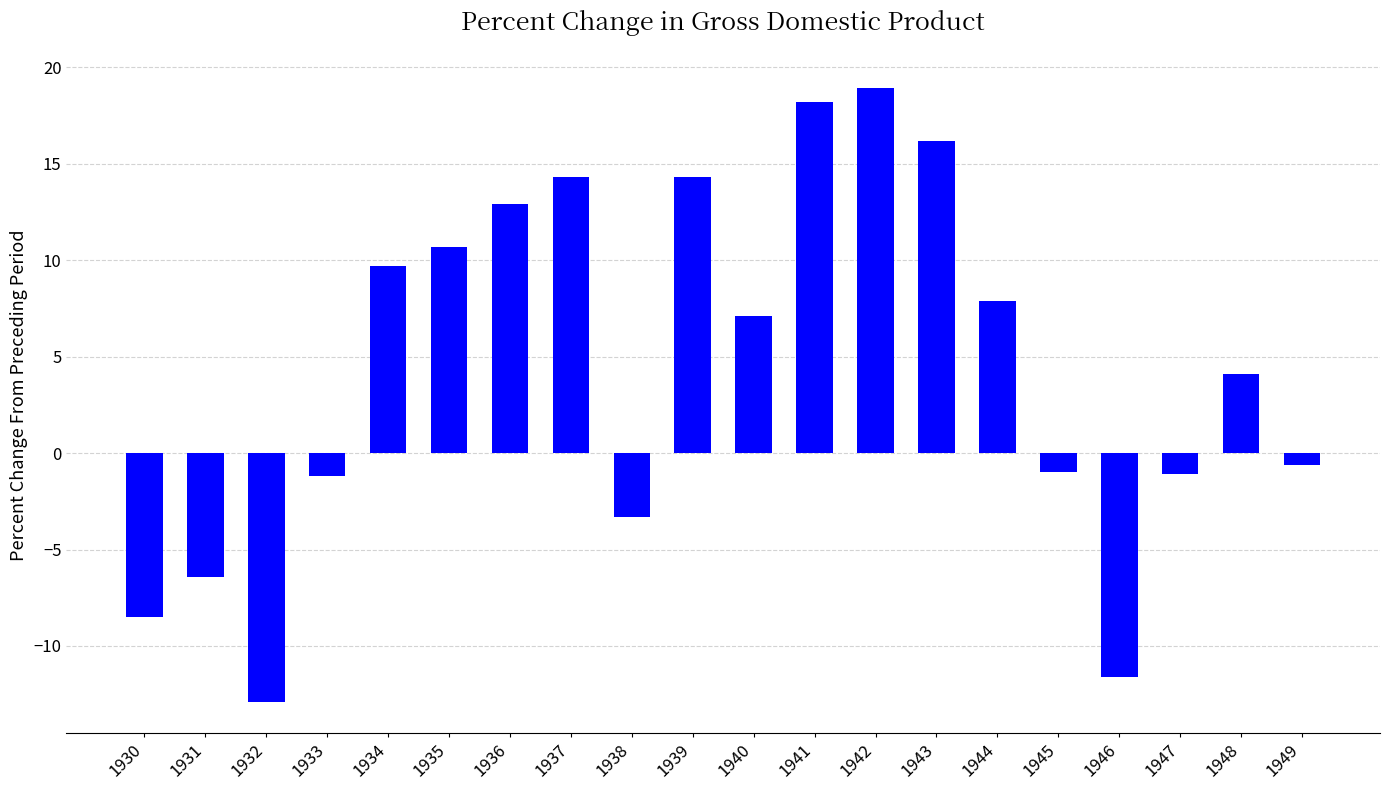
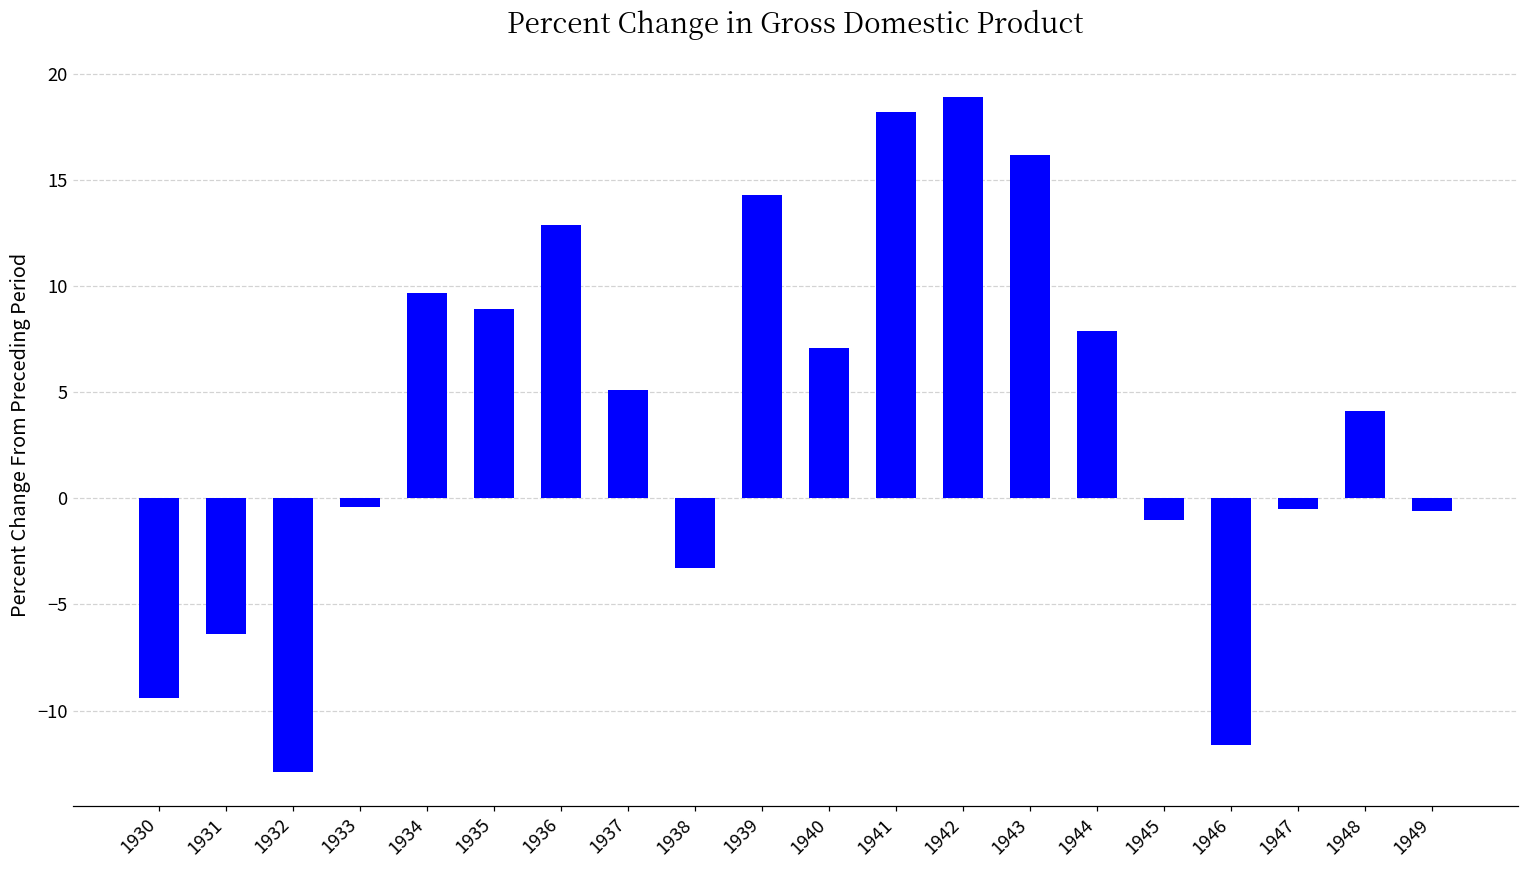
  {
-   "1930": -8.5,
+   "1930": -9.4,
    "1931": -6.4,
    "1932": -12.9,
-   "1933": -1.2,
+   "1933": -0.4,
    "1934": 9.7,
-   "1935": 10.7,
+   "1935": 8.9,
    "1936": 12.9,
-   "1937": 14.3,
+   "1937": 5.1,
    "1938": -3.3,
    "1939": 14.3,
    "1940": 7.1,
    "1941": 18.2,
    "1942": 18.9,
    "1943": 16.2,
    "1944": 7.9,
    "1945": -1.0,
    "1946": -11.6,
-   "1947": -1.1,
+   "1947": -0.5,
    "1948": 4.1,
    "1949": -0.6
  }
